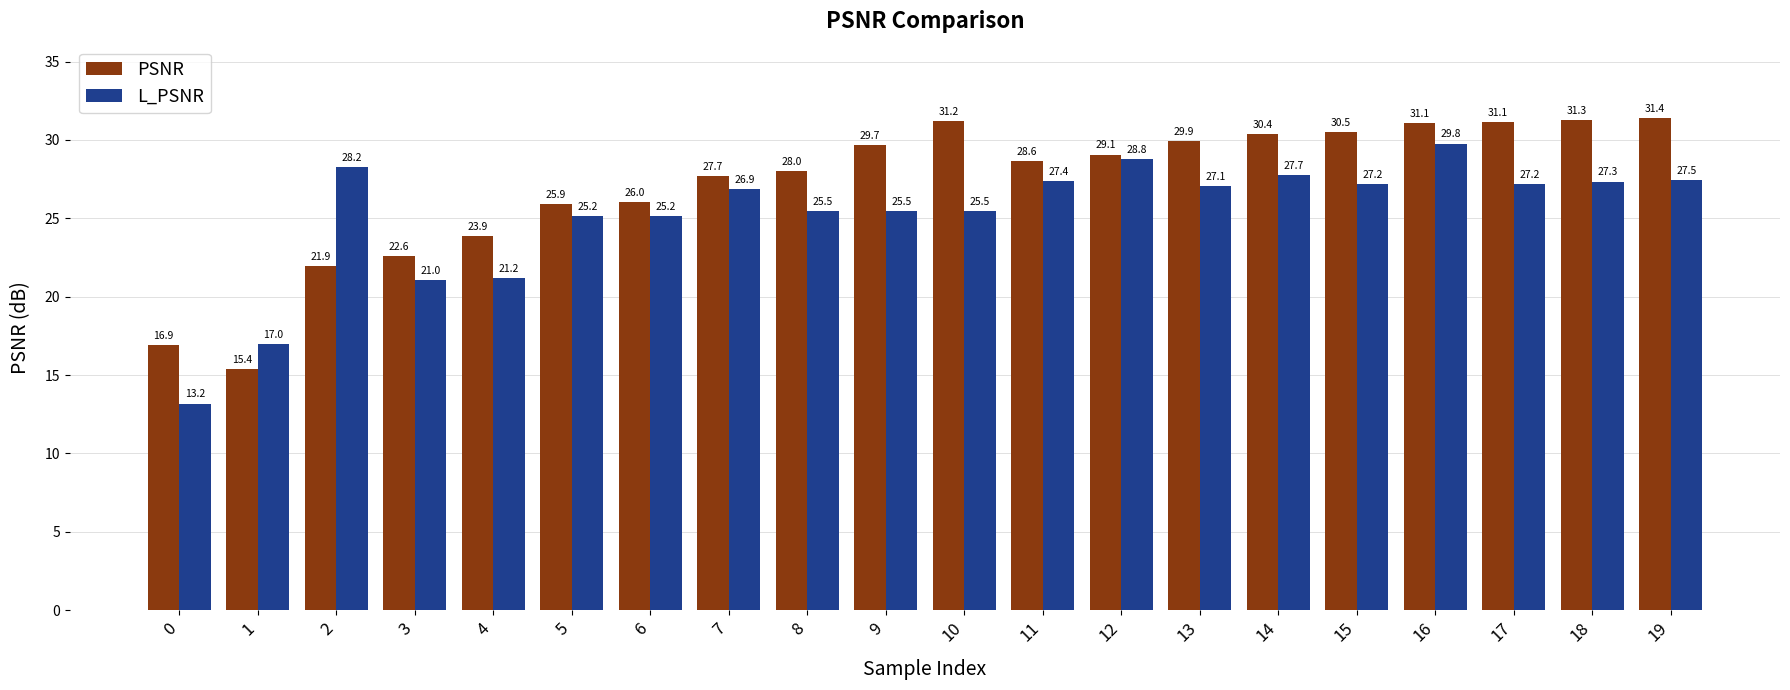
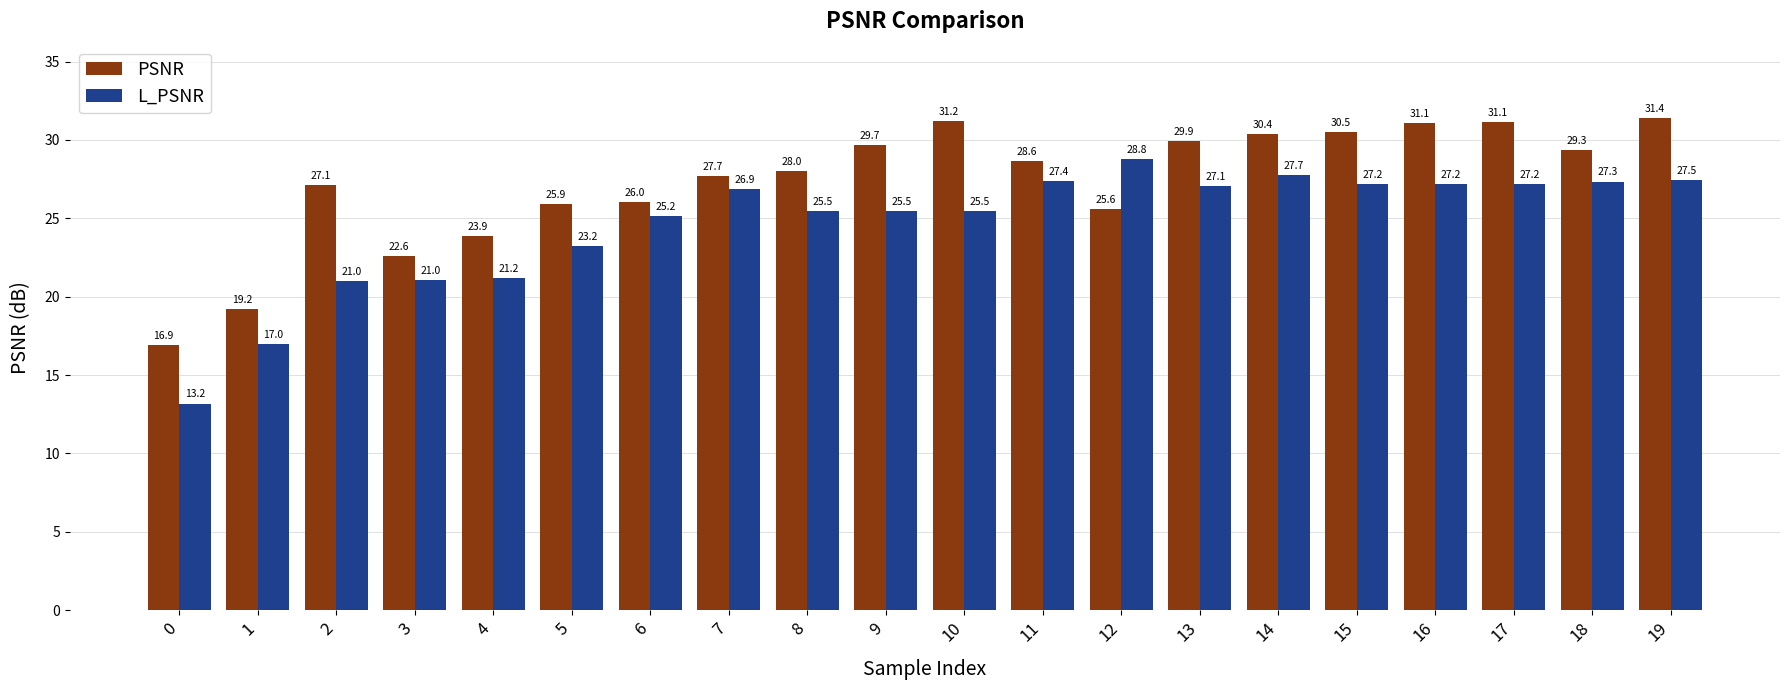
  {
    "PSNR": {
      "0": 16.9,
-     "1": 15.4,
-     "2": 21.9,
+     "1": 19.2,
+     "2": 27.1,
      "3": 22.6,
      "4": 23.9,
      "5": 25.9,
      "6": 26.0,
      "7": 27.7,
      "8": 28.0,
      "9": 29.7,
      "10": 31.2,
      "11": 28.6,
-     "12": 29.1,
+     "12": 25.6,
      "13": 29.9,
      "14": 30.4,
      "15": 30.5,
      "16": 31.1,
      "17": 31.1,
-     "18": 31.3,
+     "18": 29.3,
      "19": 31.4
    },
    "L_PSNR": {
      "0": 13.2,
      "1": 17.0,
-     "2": 28.2,
+     "2": 21.0,
      "3": 21.0,
      "4": 21.2,
-     "5": 25.2,
+     "5": 23.2,
      "6": 25.2,
      "7": 26.9,
      "8": 25.5,
      "9": 25.5,
      "10": 25.5,
      "11": 27.4,
      "12": 28.8,
      "13": 27.1,
      "14": 27.7,
      "15": 27.2,
-     "16": 29.8,
+     "16": 27.2,
      "17": 27.2,
      "18": 27.3,
      "19": 27.5
    }
  }
